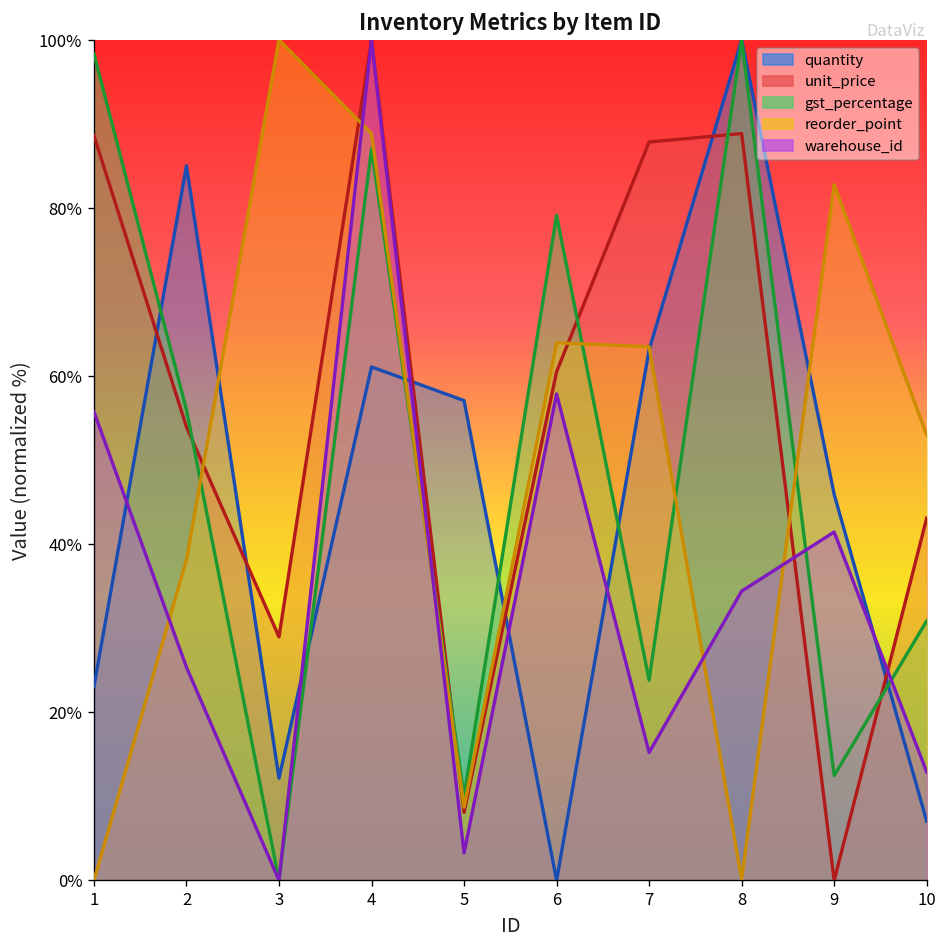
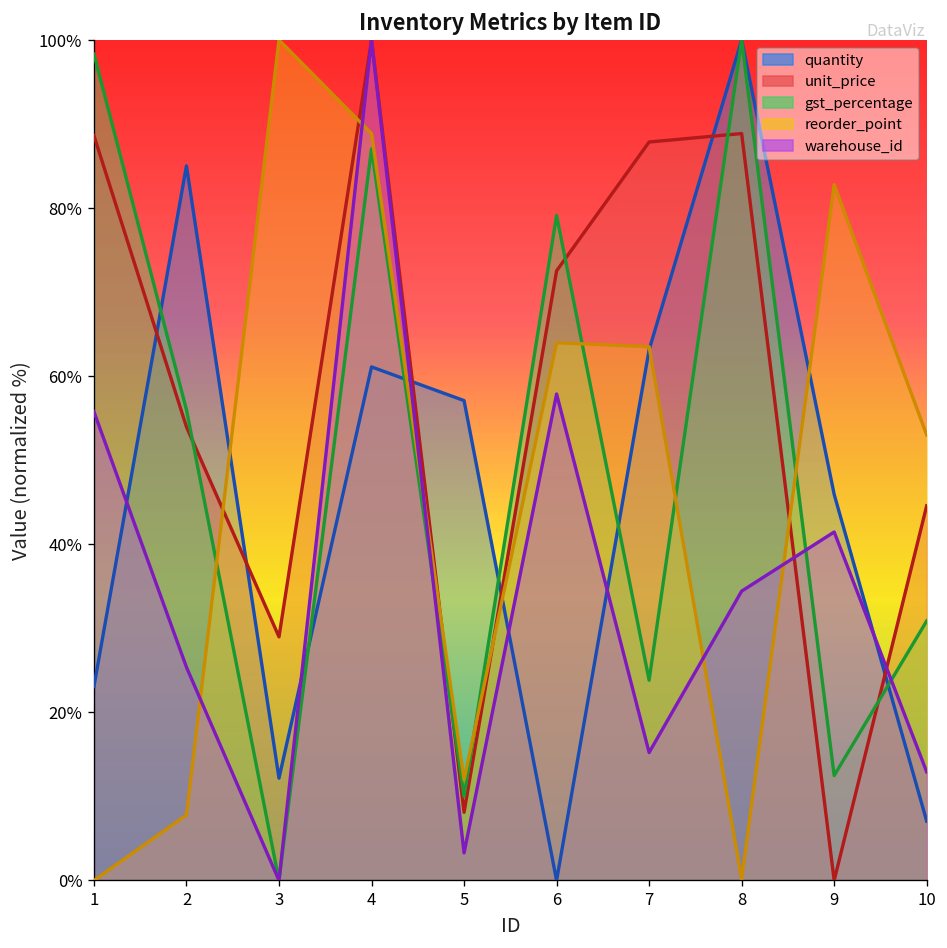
  {
    "quantity": {
      "1": "23%",
      "2": "85%",
      "3": "12%",
      "4": "61%",
      "5": "57%",
      "6": "0%",
      "7": "63%",
      "9": "46%",
      "10": "7%"
    },
    "unit_price": {
      "1": "89%",
      "2": "54%",
      "3": "29%",
      "5": "8%",
-     "6": "61%",
+     "6": "73%",
      "7": "88%",
      "8": "89%",
      "9": "0%",
-     "10": "43%"
+     "10": "45%"
    },
    "gst_percentage": {
      "1": "98%",
      "2": "56%",
      "4": "87%",
      "5": "10%",
      "6": "79%",
      "7": "24%",
      "9": "12%",
      "10": "31%"
    },
    "reorder_point": {
      "1": "0%",
-     "2": "38%",
+     "2": "8%",
      "3": "100%",
      "4": "89%",
-     "5": "9%",
+     "5": "12%",
      "6": "64%",
      "7": "64%",
      "8": "0%",
      "9": "83%",
      "10": "53%"
    },
    "warehouse_id": {
      "1": "56%",
      "2": "25%",
      "5": "3%",
      "6": "58%",
      "7": "15%",
      "8": "34%",
      "9": "41%",
      "10": "13%"
    }
  }
